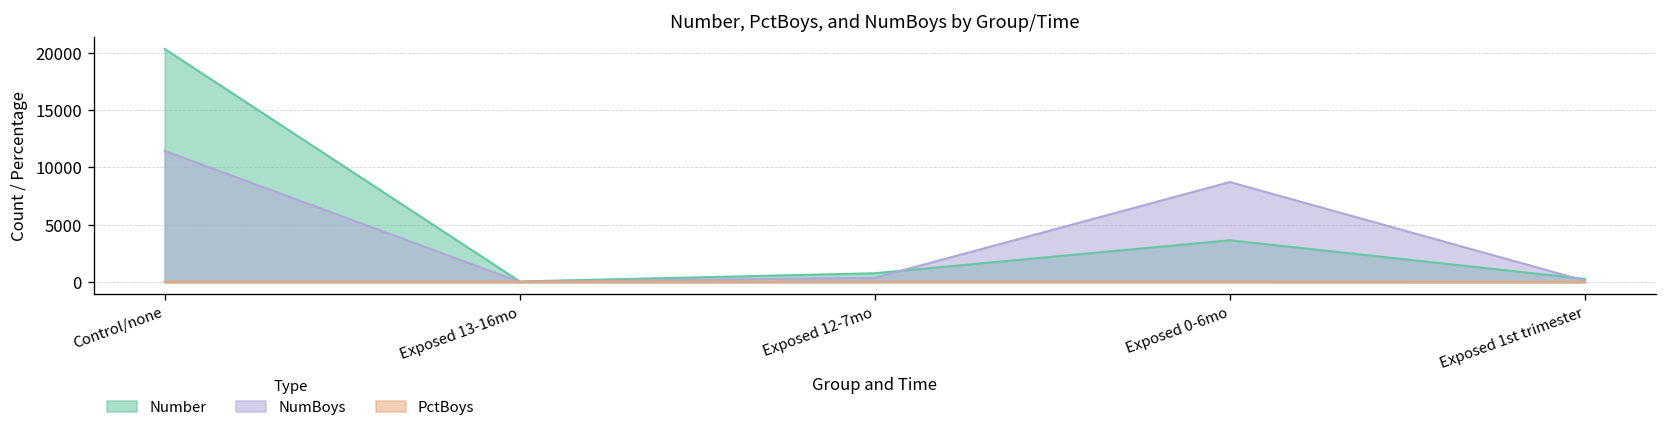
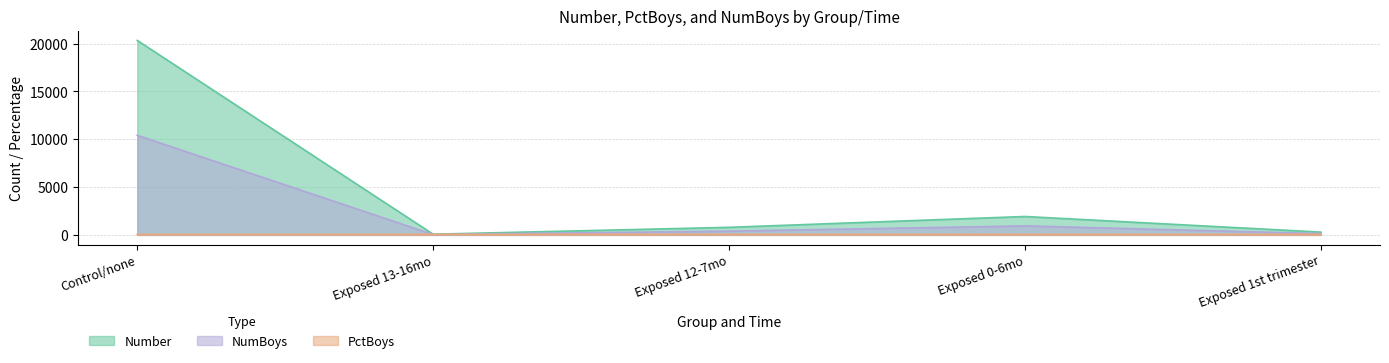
  {
    "Number": {
      "Control/none": 20000,
      "Exposed 12-7mo": 1000,
-     "Exposed 0-6mo": 4000
+     "Exposed 0-6mo": 2000
    },
    "NumBoys": {
-     "Control/none": 11000,
+     "Control/none": 10000,
      "Exposed 12-7mo": 0,
-     "Exposed 0-6mo": 9000
+     "Exposed 0-6mo": 1000
    },
    "PctBoys": {
      "Control/none": 0,
      "Exposed 12-7mo": 0,
      "Exposed 0-6mo": 0
    }
  }
